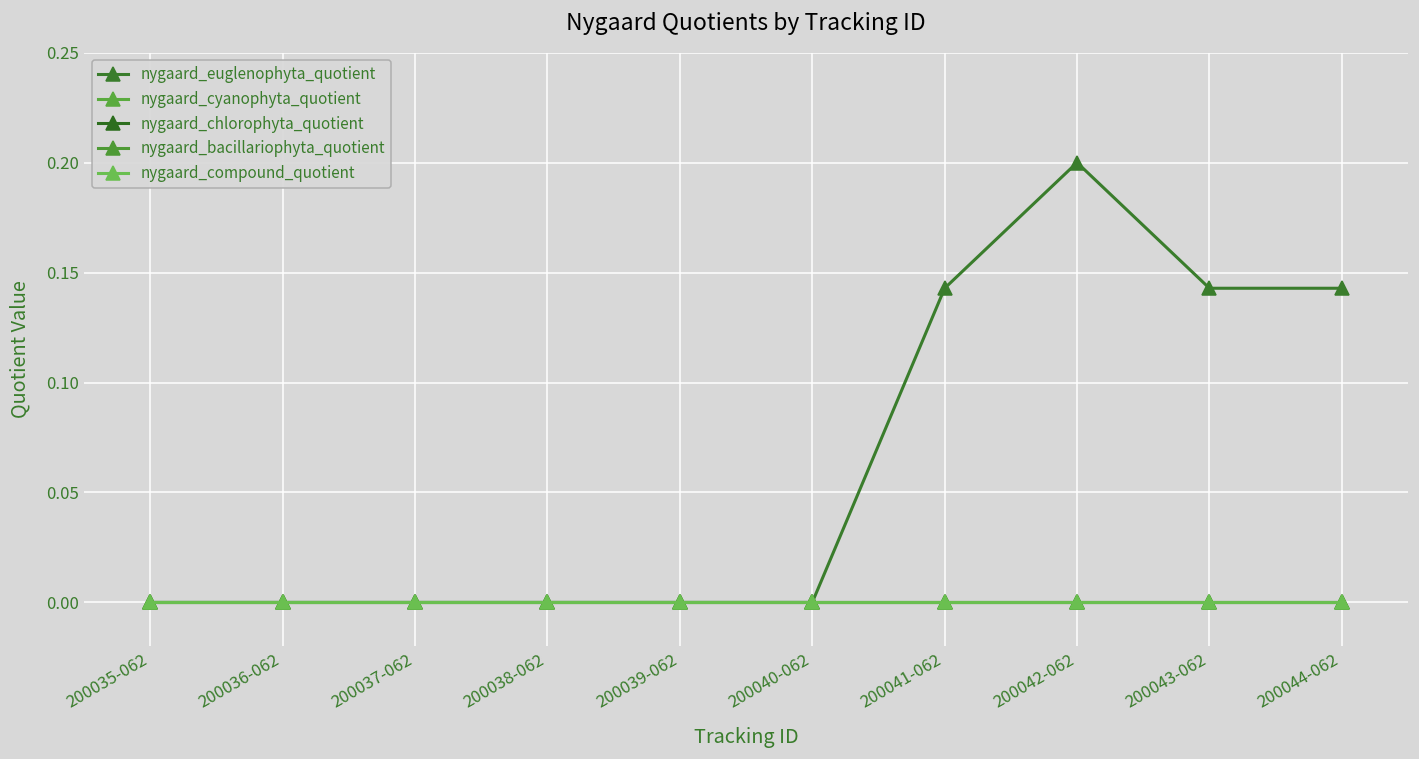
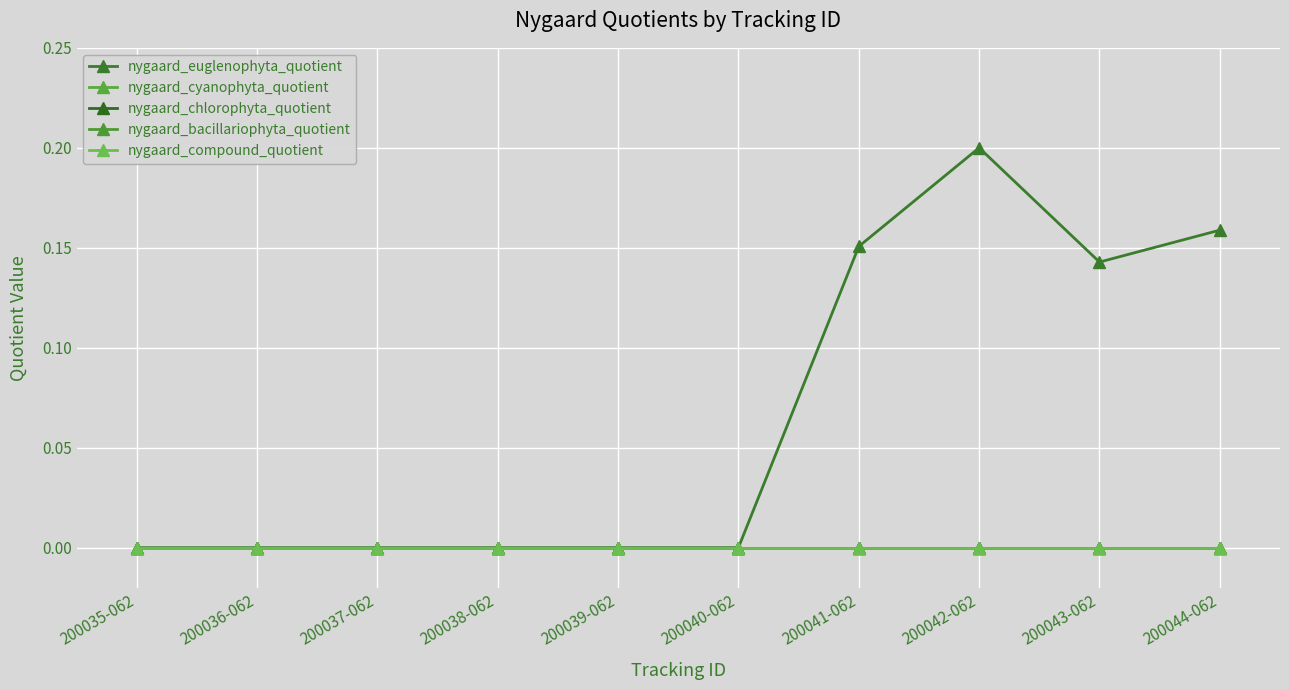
  {
    "nygaard_euglenophyta_quotient": {
-     "200041-062": 0.143,
+     "200041-062": 0.151,
      "200042-062": 0.200,
      "200043-062": 0.143,
-     "200044-062": 0.143
+     "200044-062": 0.159
    },
    "nygaard_compound_quotient": {
      "200041-062": 0.000,
      "200042-062": 0.000,
      "200043-062": 0.000,
      "200044-062": 0.000
    }
  }
